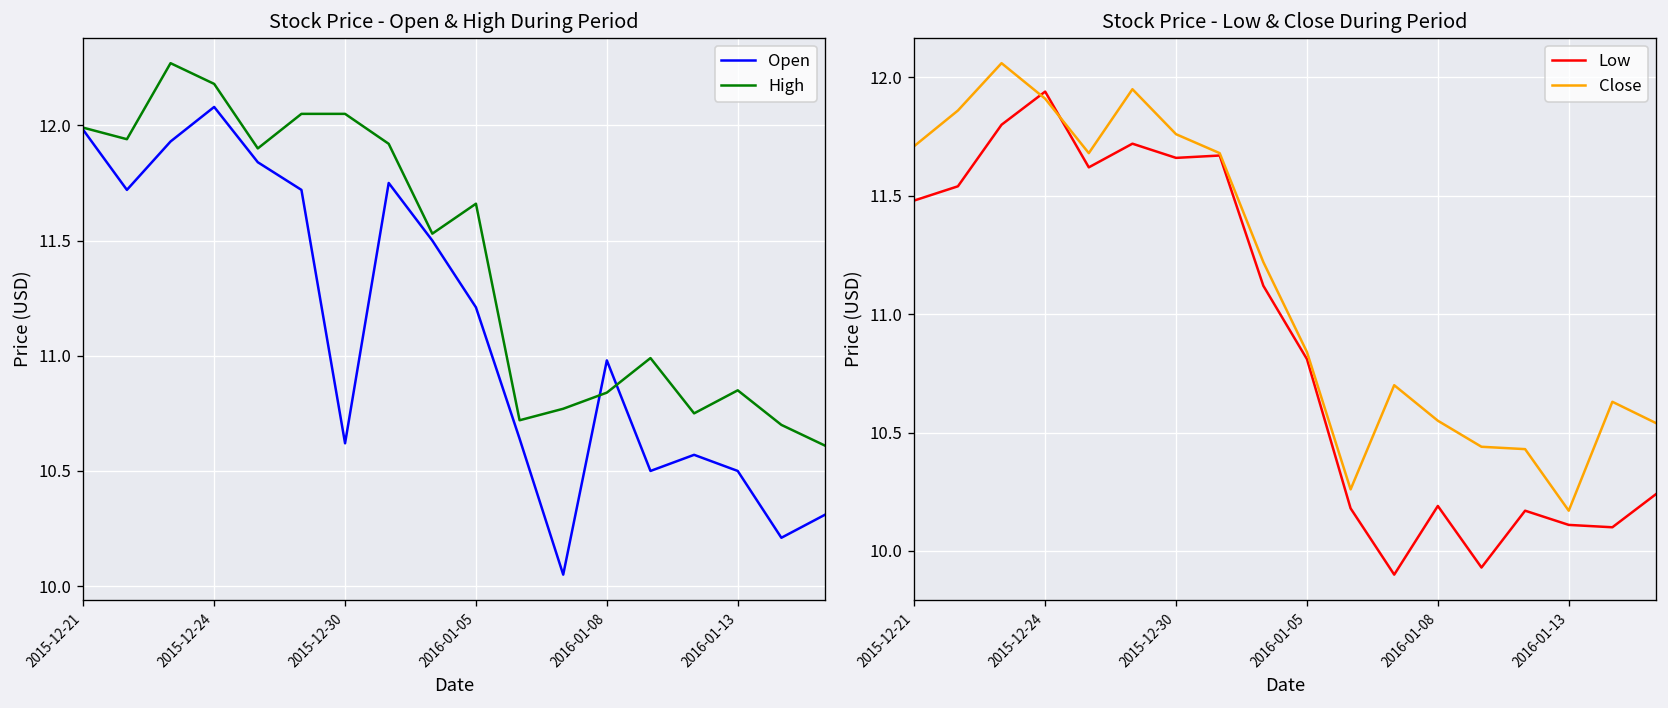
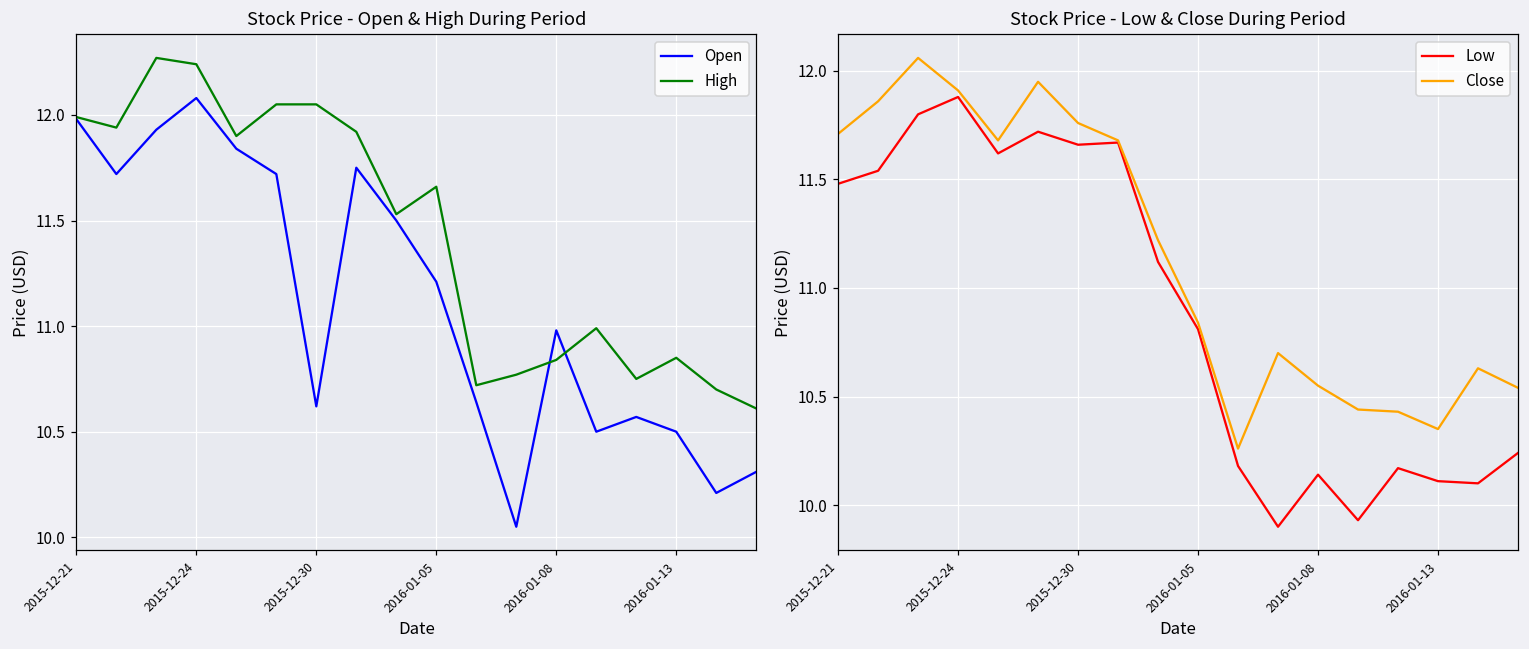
  {
    "Stock Price - Open & High During Period": {
      "Open": {
        "2015-12-24": 12.08,
        "2015-12-30": 10.62,
        "2016-01-05": 11.21,
        "2016-01-08": 10.98,
        "2016-01-13": 10.50
      },
      "High": {
-       "2015-12-24": 12.18,
+       "2015-12-24": 12.24,
        "2015-12-30": 12.05,
        "2016-01-05": 11.66,
        "2016-01-08": 10.84,
        "2016-01-13": 10.85
      }
    },
    "Stock Price - Low & Close During Period": {
      "Low": {
        "2015-12-21": 11.48,
-       "2015-12-24": 11.94,
+       "2015-12-24": 11.88,
        "2015-12-30": 11.66,
        "2016-01-05": 10.81,
-       "2016-01-08": 10.19,
+       "2016-01-08": 10.14,
        "2016-01-13": 10.11
      },
      "Close": {
        "2015-12-21": 11.71,
        "2015-12-24": 11.91,
        "2015-12-30": 11.76,
        "2016-01-05": 10.84,
        "2016-01-08": 10.55,
-       "2016-01-13": 10.17
+       "2016-01-13": 10.35
      }
    }
  }
